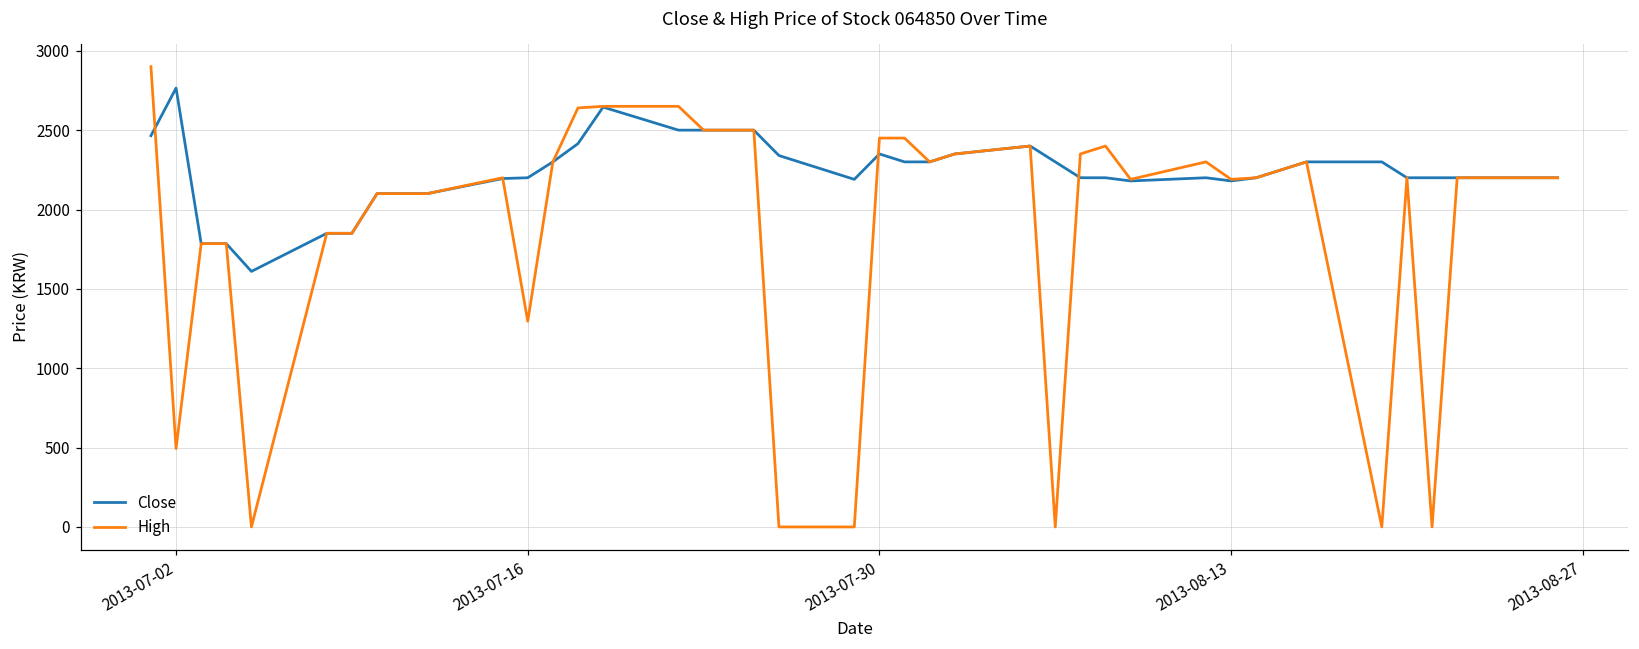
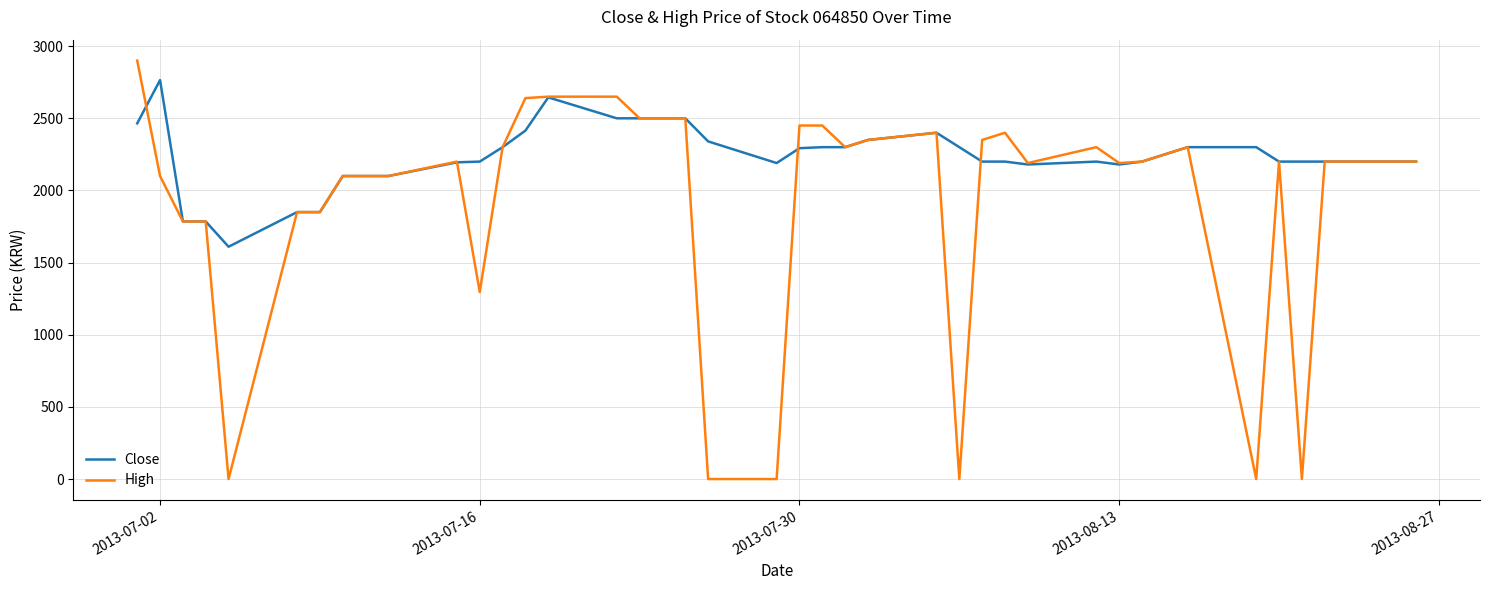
  {
    "Close": {
      "2013-07-02": 2770,
      "2013-07-16": 2200,
-     "2013-07-30": 2350
+     "2013-07-30": 2290
    },
    "High": {
-     "2013-07-02": 490,
+     "2013-07-02": 2100,
      "2013-07-16": 1300,
      "2013-07-30": 2450
    }
  }
